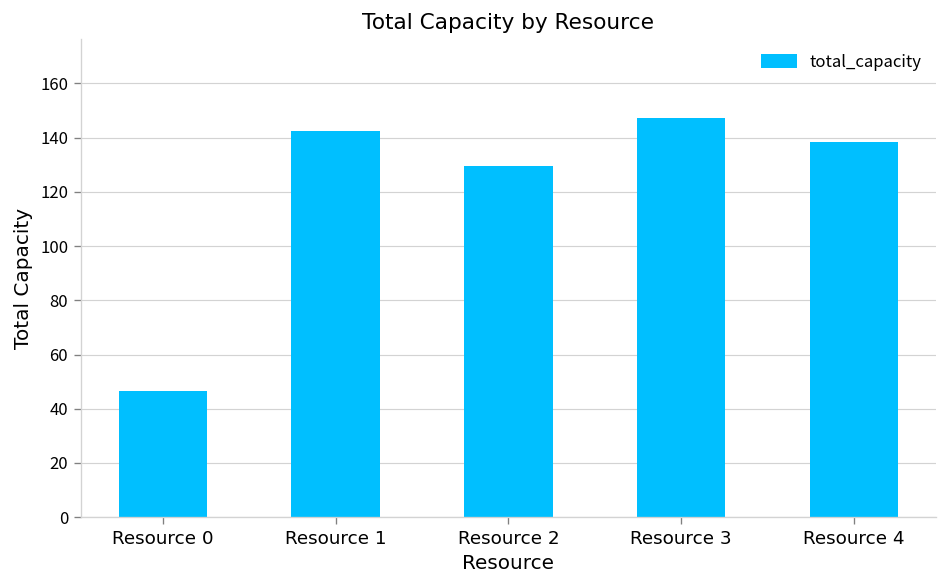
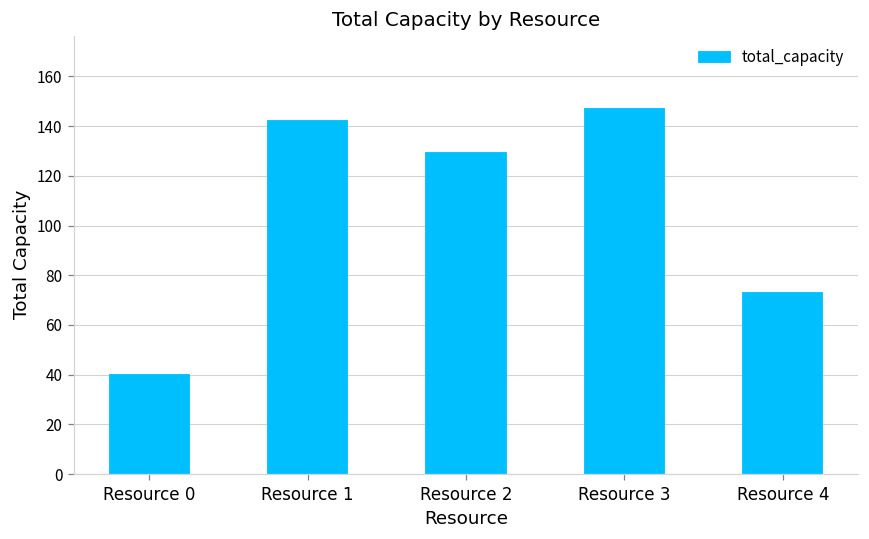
  {
-   "Resource 0": 46,
+   "Resource 0": 40,
    "Resource 1": 142,
    "Resource 2": 129,
    "Resource 3": 147,
-   "Resource 4": 138
+   "Resource 4": 73
  }
